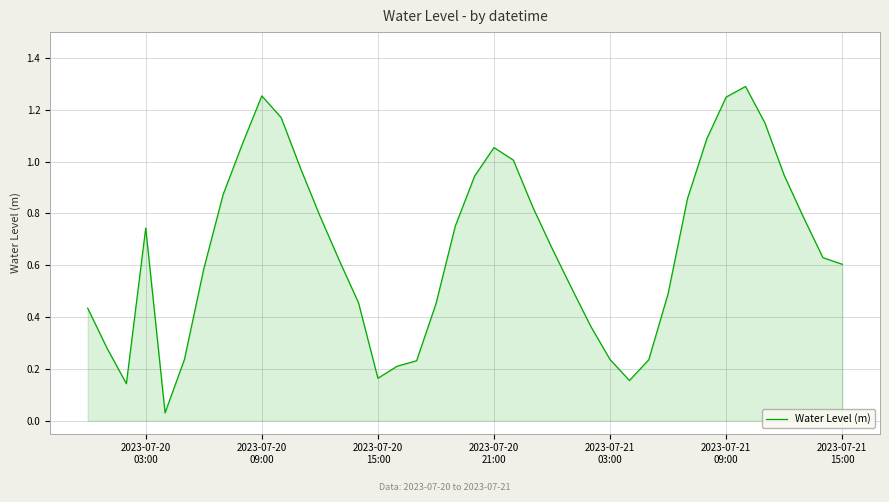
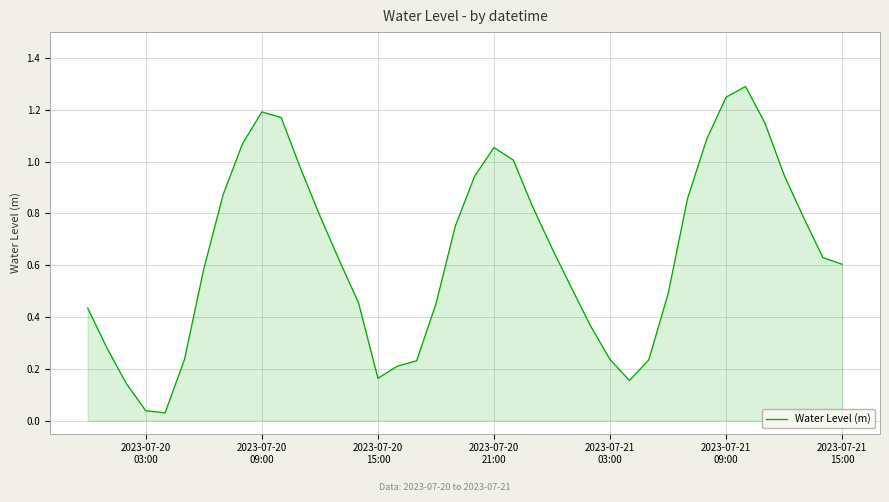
  {
-   "2023-07-20 03:00": 0.74,
-   "2023-07-20 09:00": 1.25,
+   "2023-07-20 03:00": 0.04,
+   "2023-07-20 09:00": 1.19,
    "2023-07-20 15:00": 0.16,
    "2023-07-20 21:00": 1.05,
    "2023-07-21 03:00": 0.24,
    "2023-07-21 09:00": 1.25,
    "2023-07-21 15:00": 0.60
  }
